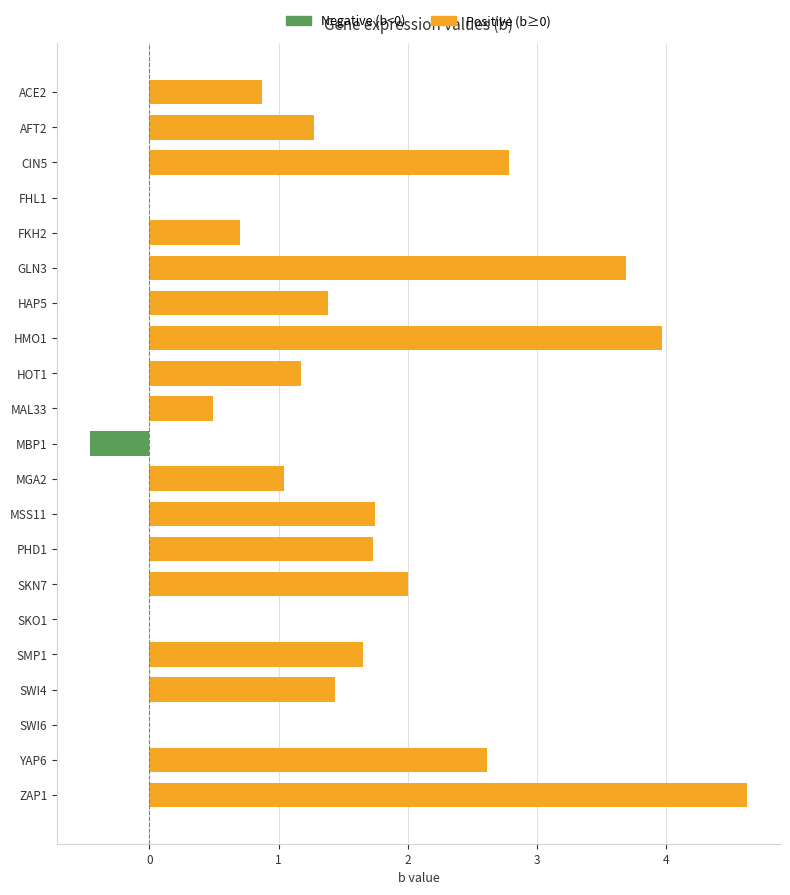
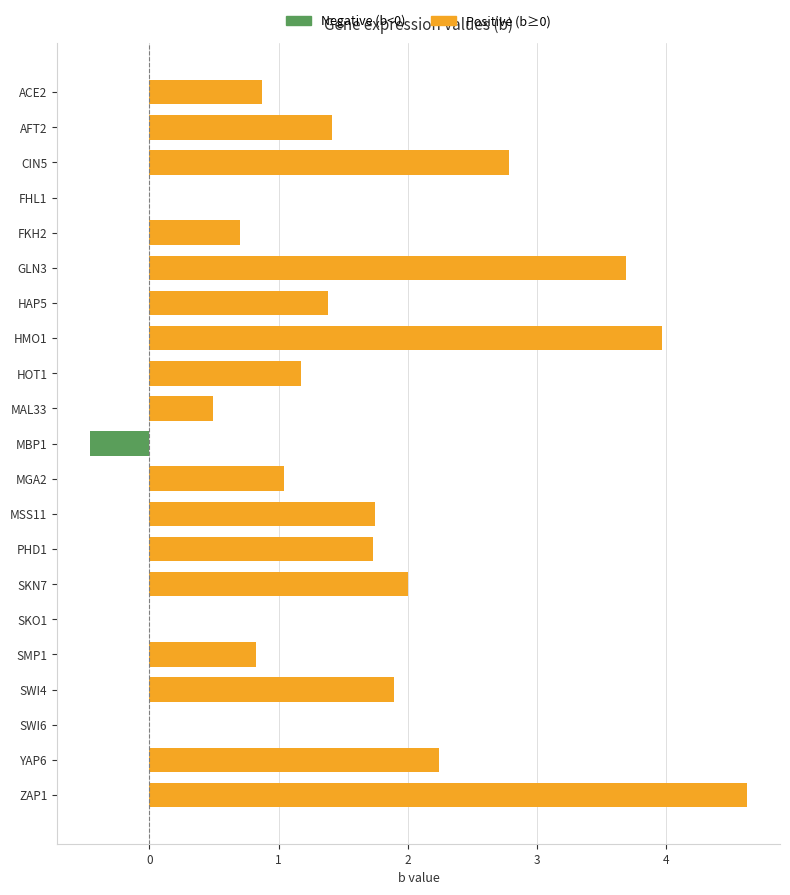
  {
    "Positive (b≥0)": {
      "ACE2": 0.87,
-     "AFT2": 1.27,
+     "AFT2": 1.42,
      "CIN5": 2.79,
      "FHL1": 0.00,
      "FKH2": 0.70,
      "GLN3": 3.69,
      "HAP5": 1.38,
      "HMO1": 3.97,
      "HOT1": 1.17,
      "MAL33": 0.49,
      "MBP1": 0.00,
      "MGA2": 1.04,
      "MSS11": 1.74,
      "PHD1": 1.73,
      "SKN7": 2.00,
      "SKO1": 0.00,
-     "SMP1": 1.66,
-     "SWI4": 1.44,
+     "SMP1": 0.82,
+     "SWI4": 1.89,
      "SWI6": 0.00,
-     "YAP6": 2.61,
+     "YAP6": 2.24,
      "ZAP1": 4.63
    },
    "Negative (b<0)": {
      "ACE2": 0.00,
      "AFT2": 0.00,
      "CIN5": 0.00,
      "FHL1": 0.00,
      "FKH2": 0.00,
      "GLN3": 0.00,
      "HAP5": 0.00,
      "HMO1": 0.00,
      "HOT1": 0.00,
      "MAL33": 0.00,
      "MBP1": -0.46,
      "MGA2": 0.00,
      "MSS11": 0.00,
      "PHD1": 0.00,
      "SKN7": 0.00,
      "SKO1": 0.00,
      "SMP1": 0.00,
      "SWI4": 0.00,
      "SWI6": 0.00,
      "YAP6": 0.00,
      "ZAP1": 0.00
    }
  }
